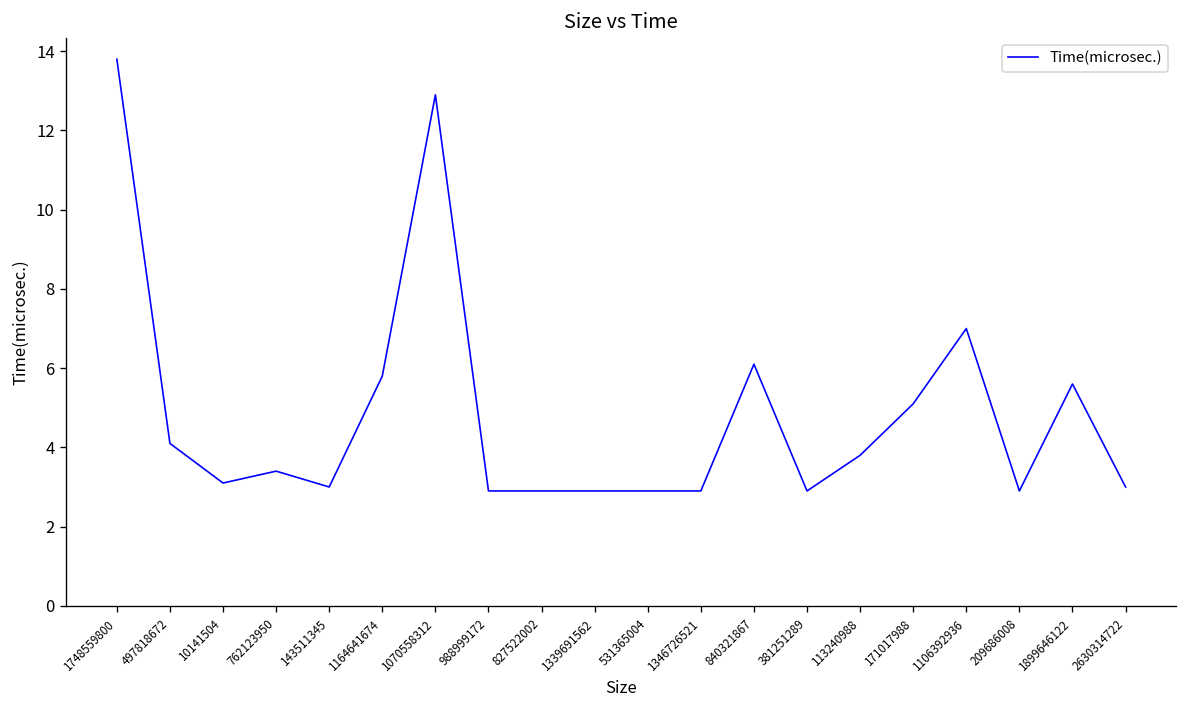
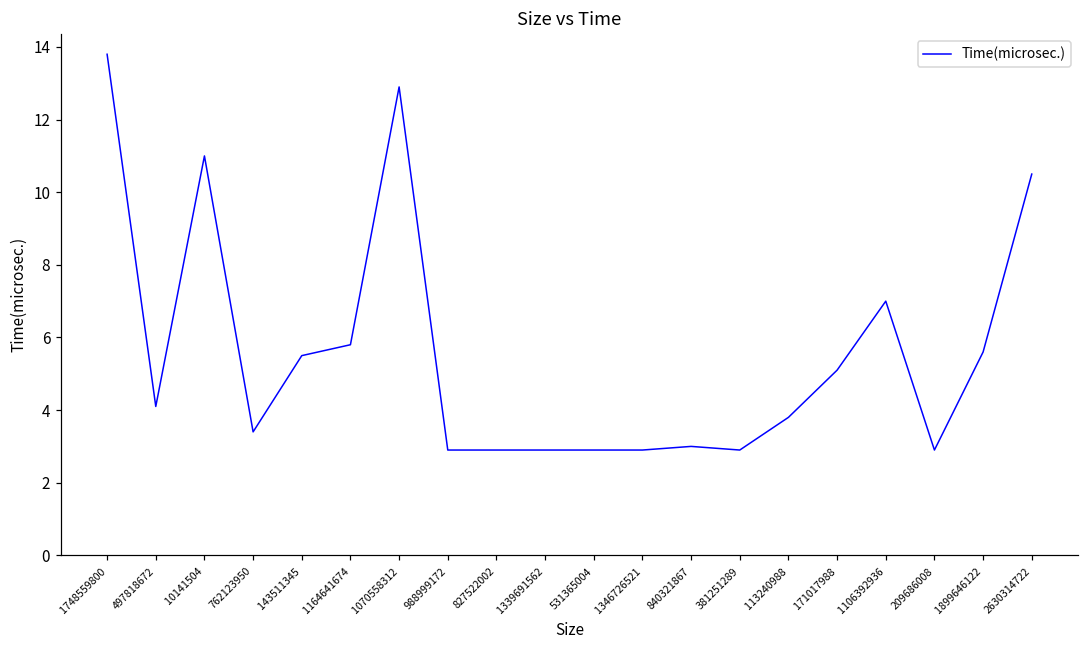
  {
    "1748559800": 13.8,
    "497818672": 4.1,
-   "10141504": 3.1,
+   "10141504": 11.0,
    "762123950": 3.4,
-   "143511345": 3.0,
+   "143511345": 5.5,
    "1164641674": 5.8,
    "1070558312": 12.9,
    "988999172": 2.9,
    "827522002": 2.9,
    "1339691562": 2.9,
    "531365004": 2.9,
    "1346726521": 2.9,
-   "840321867": 6.1,
+   "840321867": 3.0,
    "381251289": 2.9,
    "113240988": 3.8,
    "171017988": 5.1,
    "1106392936": 7.0,
    "209686008": 2.9,
    "1899646122": 5.6,
-   "2630314722": 3.0
+   "2630314722": 10.5
  }
